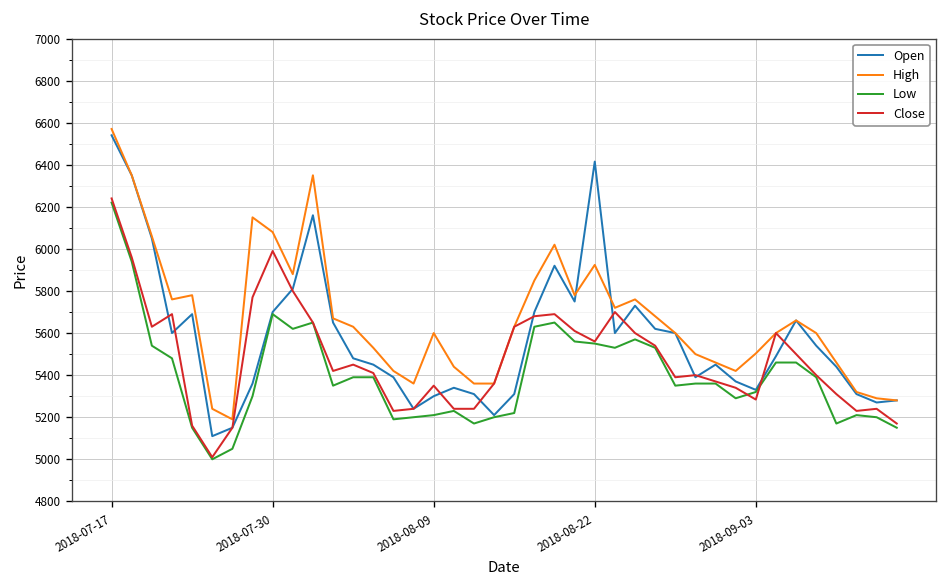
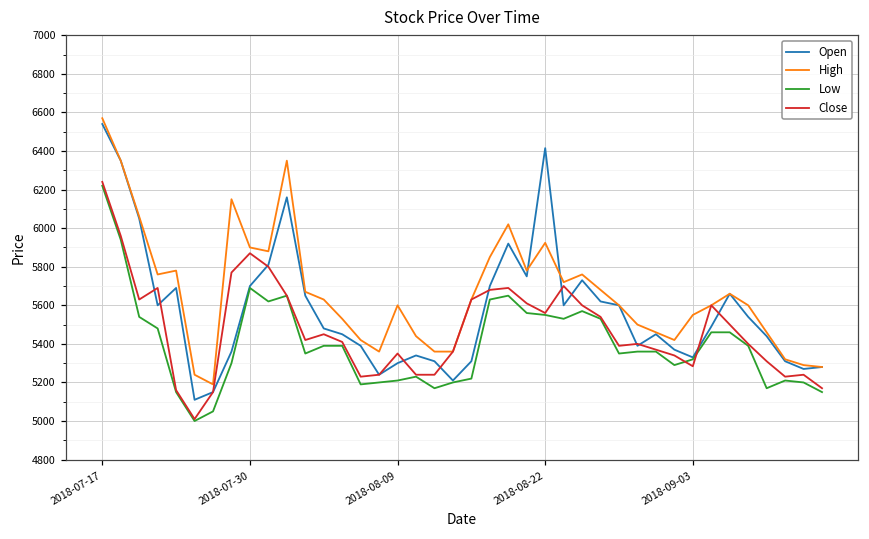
  {
    "Open": {
      "2018-07-17": 6540,
      "2018-08-09": 5300,
      "2018-08-22": 6420
    },
    "High": {
      "2018-07-17": 6570,
-     "2018-07-30": 6080,
+     "2018-07-30": 5900,
      "2018-08-09": 5600,
      "2018-08-22": 5920,
-     "2018-09-03": 5500
+     "2018-09-03": 5550
    },
    "Low": {
      "2018-07-17": 6220,
      "2018-08-09": 5210
    },
    "Close": {
      "2018-07-17": 6240,
-     "2018-07-30": 5990,
+     "2018-07-30": 5870,
      "2018-08-09": 5350,
      "2018-09-03": 5280
    }
  }
